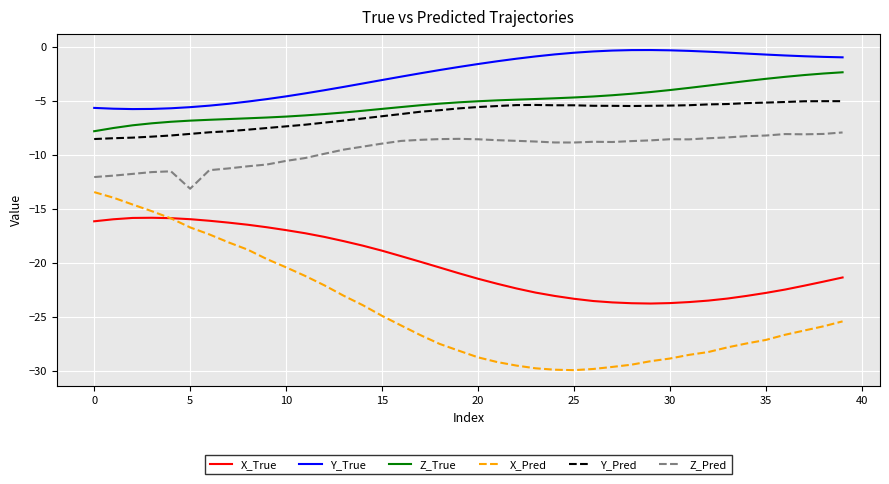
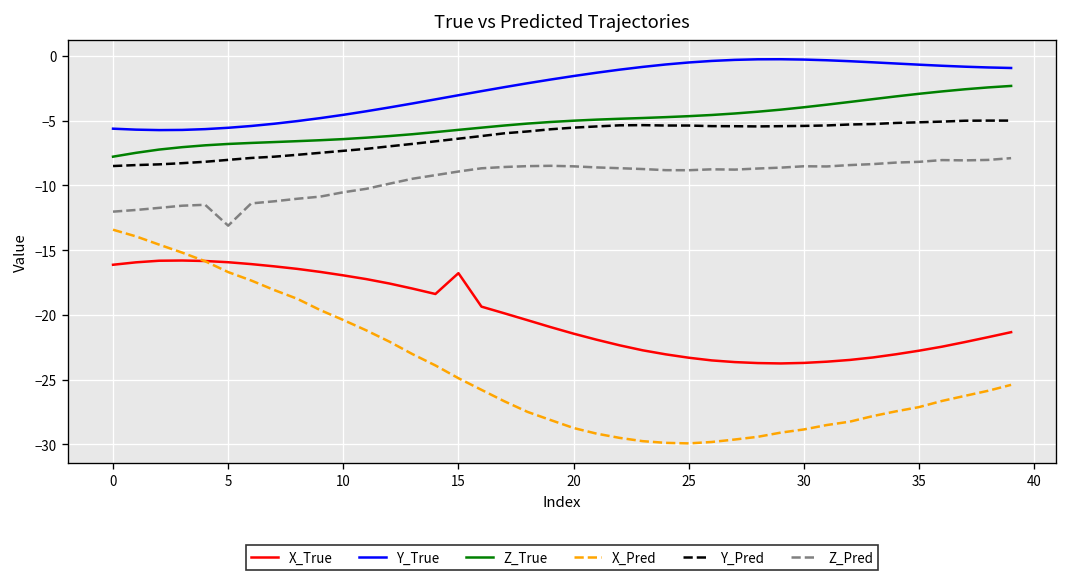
  {
    "X_True": {
      "0": -16.1,
      "5": -15.9,
      "10": -16.9,
-     "15": -18.9,
+     "15": -16.8,
      "20": -21.5,
      "25": -23.3,
      "30": -23.7,
      "35": -22.8
    },
    "Y_True": {
      "0": -5.6,
      "5": -5.5,
      "10": -4.5,
      "15": -3.0,
      "20": -1.6,
      "25": -0.5,
      "30": -0.3,
      "35": -0.7
    },
    "Z_True": {
      "0": -7.8,
      "5": -6.8,
      "10": -6.4,
      "15": -5.7,
      "20": -5.0,
      "25": -4.7,
      "30": -4.0,
      "35": -2.9
    },
    "X_Pred": {
      "0": -13.4,
      "5": -16.7,
      "10": -20.4,
      "15": -24.9,
      "20": -28.7,
      "25": -29.9,
      "30": -28.8,
      "35": -27.1
    },
    "Y_Pred": {
      "0": -8.5,
      "5": -8.0,
      "10": -7.3,
      "15": -6.4,
      "20": -5.5,
      "25": -5.4,
      "30": -5.4,
      "35": -5.1
    },
    "Z_Pred": {
      "0": -12.0,
      "5": -13.1,
      "10": -10.5,
      "15": -8.9,
      "20": -8.5,
      "25": -8.8,
      "30": -8.5,
      "35": -8.2
    }
  }
